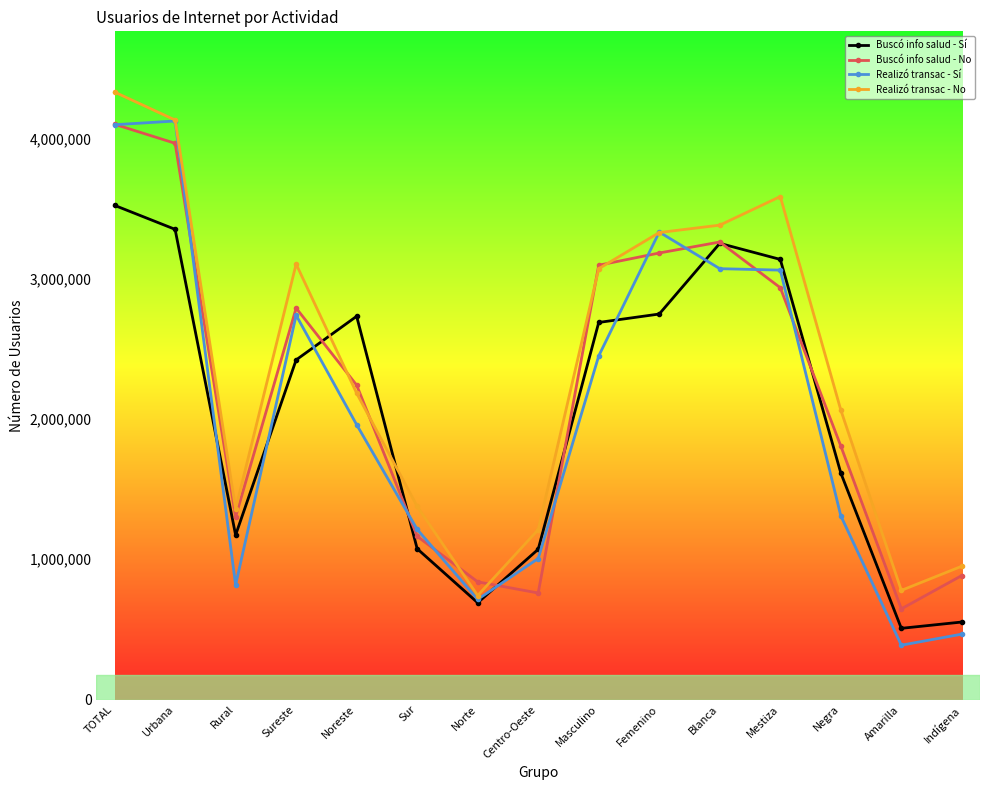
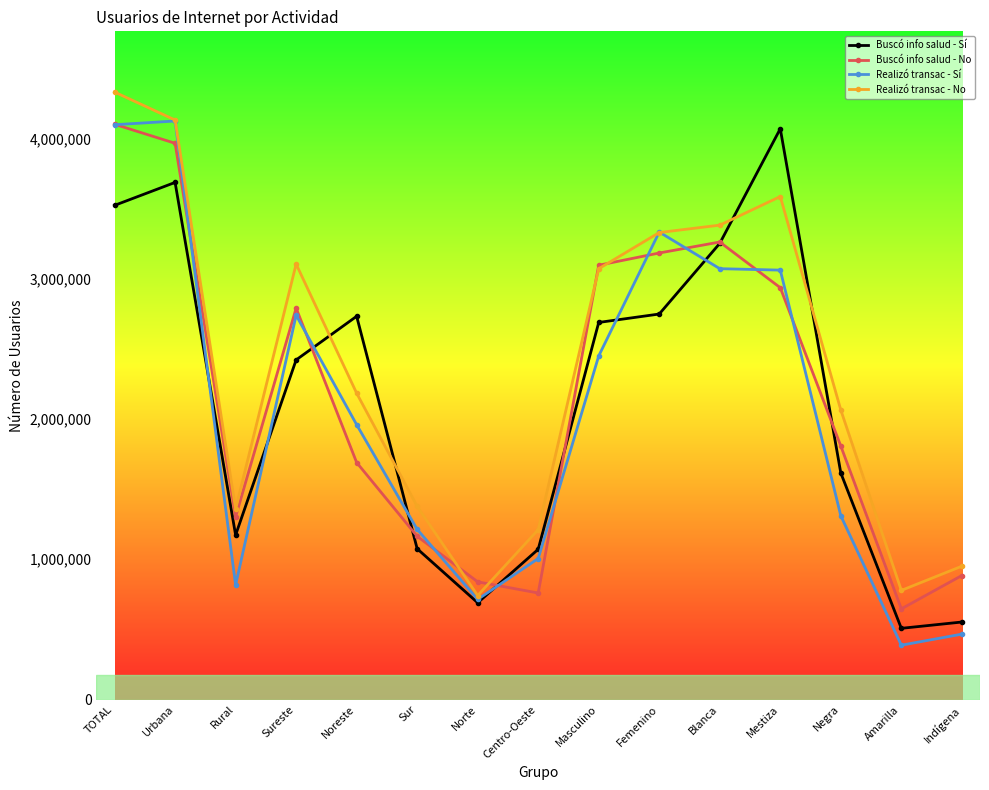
  {
    "Buscó info salud - Sí": {
      "TOTAL": "3,520,000",
-     "Urbana": "3,350,000",
+     "Urbana": "3,690,000",
      "Rural": "1,170,000",
      "Sureste": "2,420,000",
      "Noreste": "2,730,000",
      "Sur": "1,070,000",
      "Norte": "690,000",
      "Centro-Oeste": "1,070,000",
      "Masculino": "2,690,000",
      "Femenino": "2,750,000",
-     "Mestiza": "3,140,000",
+     "Mestiza": "4,070,000",
      "Negra": "1,610,000",
      "Amarilla": "510,000",
      "Indígena": "550,000"
    },
    "Buscó info salud - No": {
      "Urbana": "3,960,000",
      "Rural": "1,300,000",
      "Sureste": "2,790,000",
-     "Noreste": "2,240,000",
+     "Noreste": "1,690,000",
      "Sur": "1,160,000",
      "Norte": "840,000",
      "Centro-Oeste": "760,000",
      "Masculino": "3,100,000",
      "Femenino": "3,180,000",
      "Mestiza": "2,940,000",
      "Negra": "1,810,000",
      "Amarilla": "650,000",
      "Indígena": "880,000"
    },
    "Realizó transac - Sí": {
      "Rural": "820,000",
      "Sureste": "2,740,000",
      "Noreste": "1,960,000",
      "Sur": "1,210,000",
      "Norte": "710,000",
      "Centro-Oeste": "1,010,000",
      "Masculino": "2,450,000",
      "Blanca": "3,070,000",
      "Mestiza": "3,060,000",
      "Negra": "1,310,000",
      "Amarilla": "390,000",
      "Indígena": "470,000"
    },
    "Realizó transac - No": {
      "TOTAL": "4,330,000",
      "Rural": "1,360,000",
      "Sureste": "3,100,000",
      "Noreste": "2,180,000",
      "Sur": "1,380,000",
      "Norte": "740,000",
      "Centro-Oeste": "1,210,000",
      "Masculino": "3,070,000",
      "Blanca": "3,380,000",
      "Mestiza": "3,590,000",
      "Negra": "2,060,000",
      "Amarilla": "780,000",
      "Indígena": "950,000"
    }
  }
